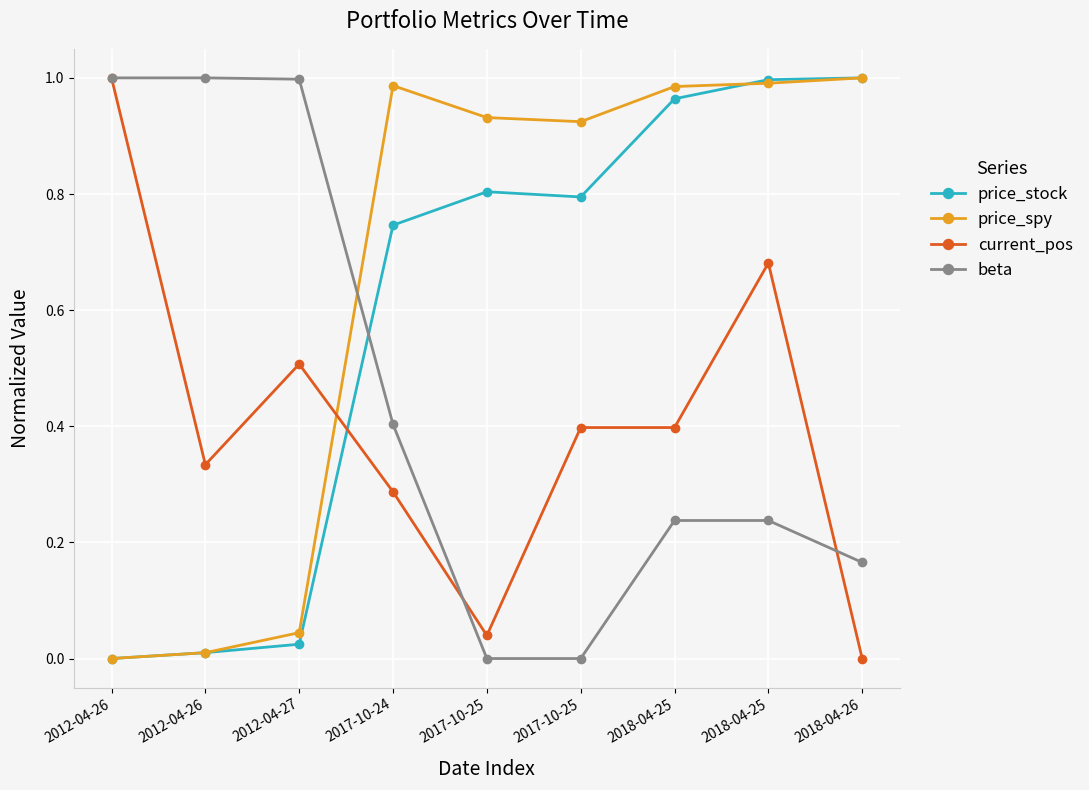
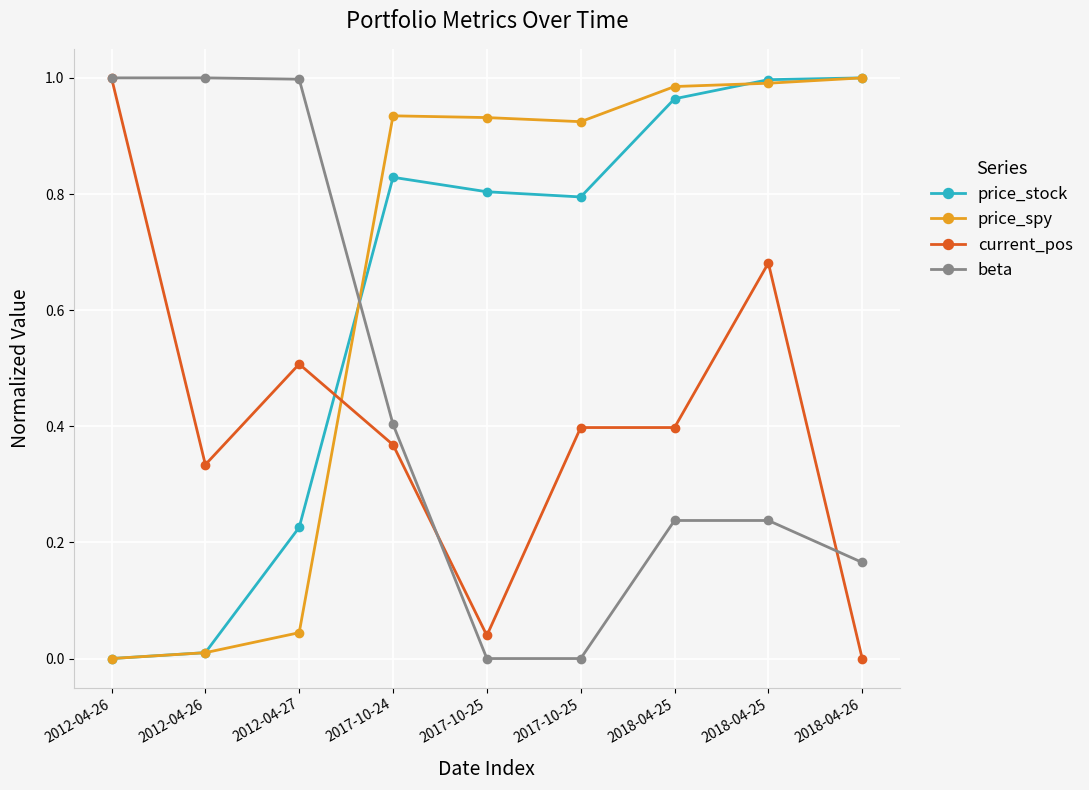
  {
    "price_stock": {
-     "2012-04-27": 0.02,
-     "2017-10-24": 0.75
+     "2012-04-27": 0.23,
+     "2017-10-24": 0.83
    },
    "price_spy": {
      "2012-04-27": 0.04,
-     "2017-10-24": 0.99
+     "2017-10-24": 0.93
    },
    "current_pos": {
      "2012-04-27": 0.51,
-     "2017-10-24": 0.29,
+     "2017-10-24": 0.37,
      "2018-04-26": 0.00
    },
    "beta": {
      "2012-04-27": 1.00,
      "2017-10-24": 0.40,
      "2018-04-26": 0.17
    }
  }
